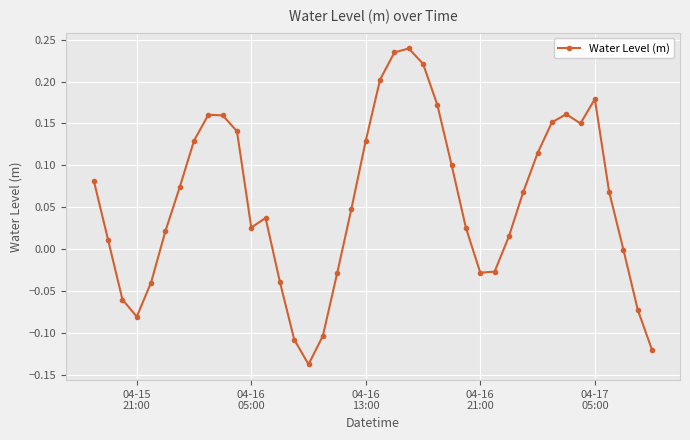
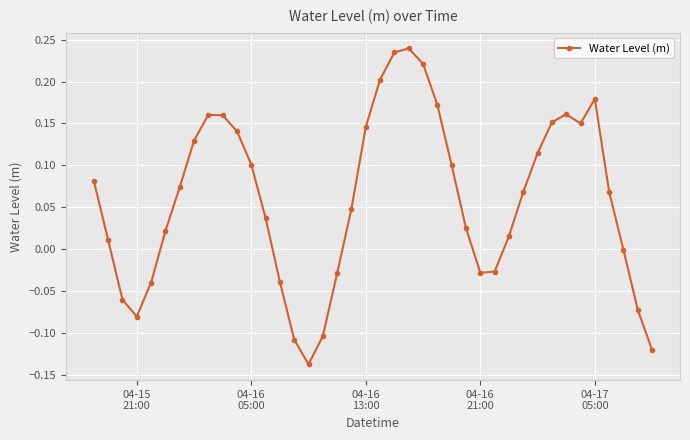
  {
    "04-15 21:00": -0.08,
-   "04-16 05:00": 0.03,
-   "04-16 13:00": 0.13,
+   "04-16 05:00": 0.10,
+   "04-16 13:00": 0.15,
    "04-16 21:00": -0.03,
    "04-17 05:00": 0.18
  }
